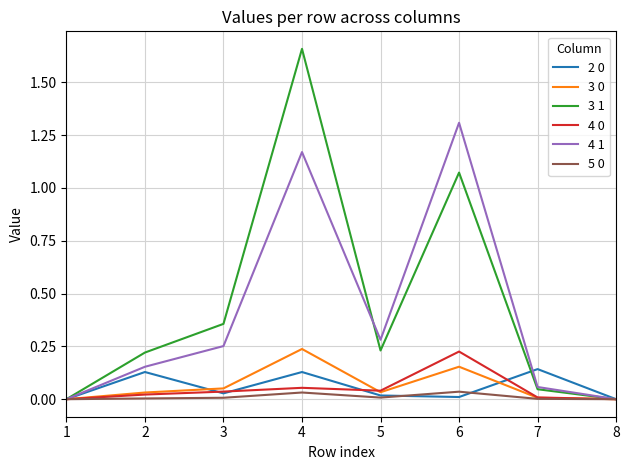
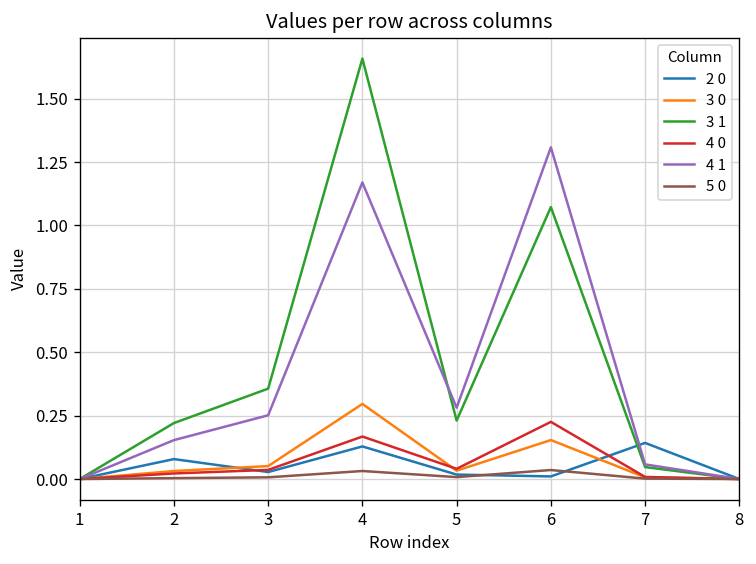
  {
    "2 0": {
-     "2": 0.13,
+     "2": 0.08,
      "4": 0.13,
      "6": 0.01,
      "7": 0.14
    },
    "3 0": {
      "3": 0.05,
-     "4": 0.24,
+     "4": 0.30,
      "6": 0.15
    },
    "3 1": {
      "2": 0.22,
      "3": 0.36,
      "4": 1.66,
      "5": 0.23,
      "6": 1.07
    },
    "4 0": {
-     "4": 0.05,
+     "4": 0.17,
      "6": 0.23
    },
    "4 1": {
      "2": 0.15,
      "3": 0.25,
      "4": 1.17,
      "5": 0.28,
      "6": 1.31
    },
    "5 0": {
      "2": 0.00,
      "3": 0.01,
      "4": 0.03,
      "6": 0.04
    }
  }
